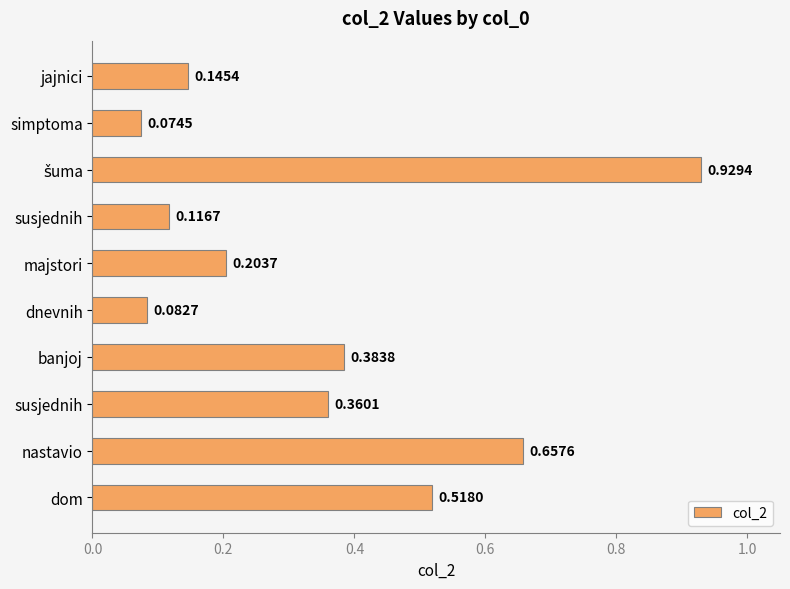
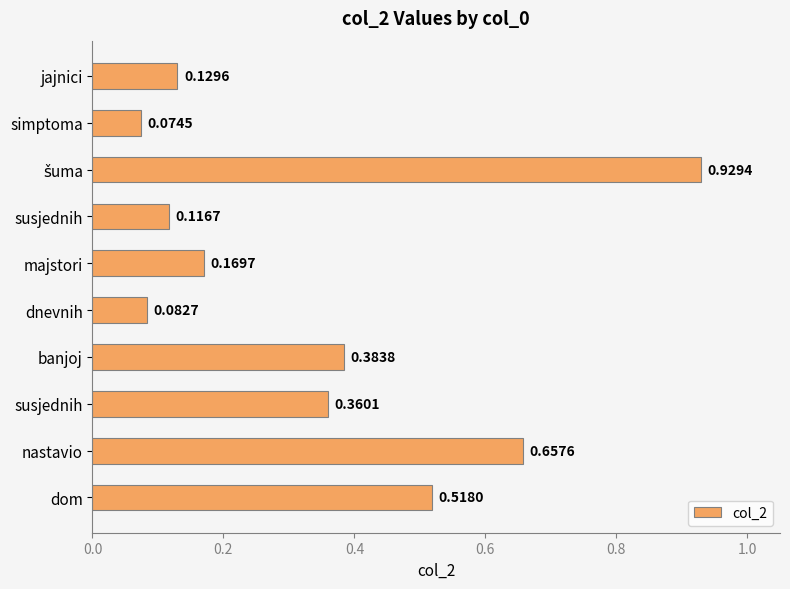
  {
-   "jajnici": 0.1454,
+   "jajnici": 0.1296,
    "simptoma": 0.0745,
    "šuma": 0.9294,
-   "majstori": 0.2037,
+   "majstori": 0.1697,
    "dnevnih": 0.0827,
    "banjoj": 0.3838,
    "nastavio": 0.6576,
    "dom": 0.5180
  }
